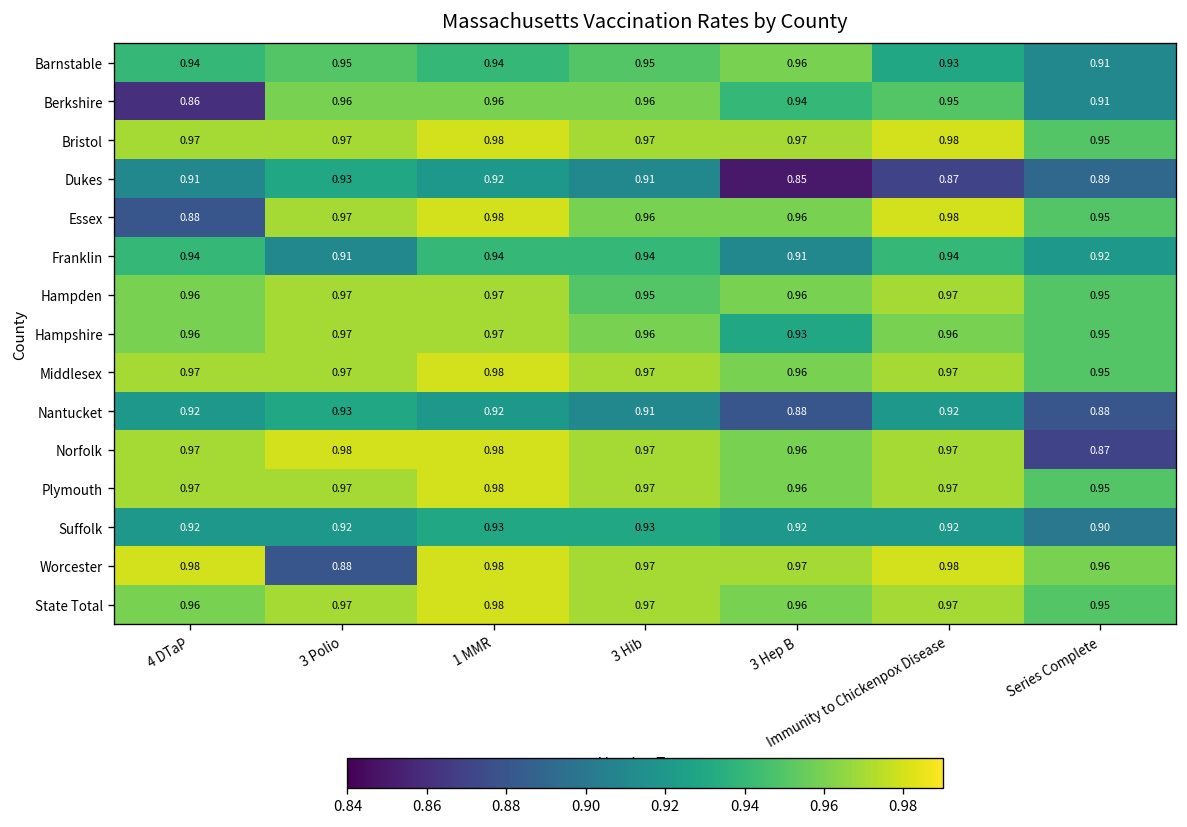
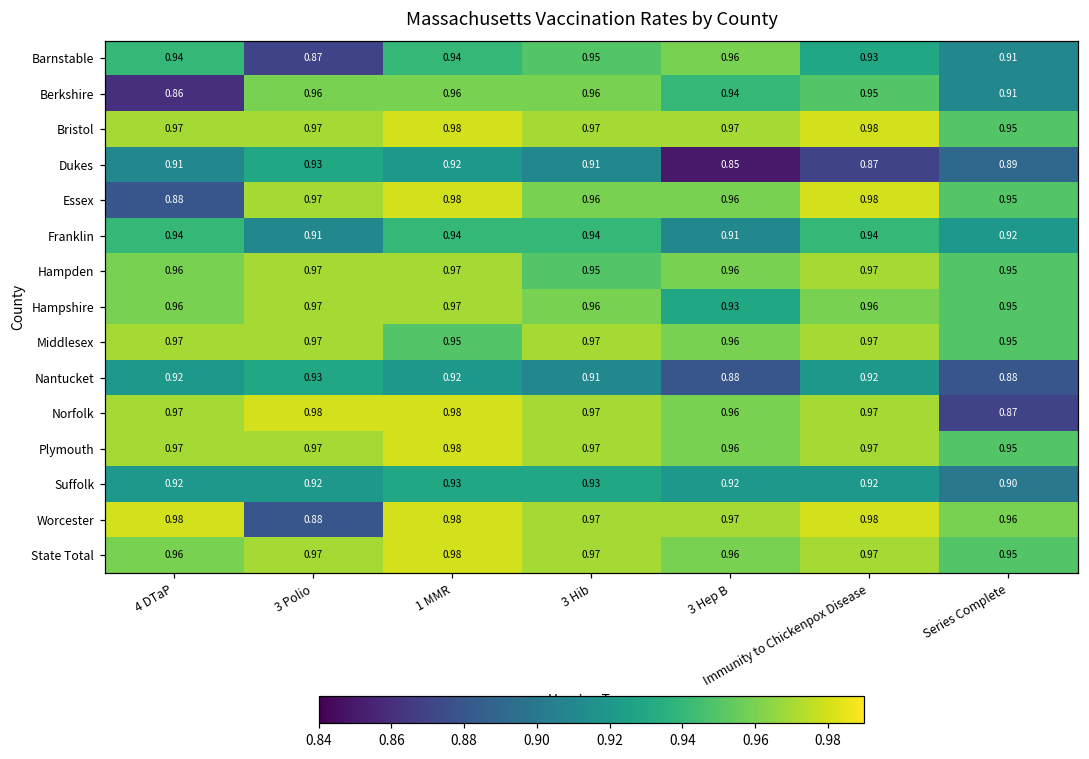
  {
    "Barnstable": {
      "4 DTaP": 0.94,
-     "3 Polio": 0.95,
+     "3 Polio": 0.87,
      "1 MMR": 0.94,
      "3 Hib": 0.95,
      "3 Hep B": 0.96,
      "Immunity to Chickenpox Disease": 0.93,
      "Series Complete": 0.91
    },
    "Berkshire": {
      "4 DTaP": 0.86,
      "3 Polio": 0.96,
      "1 MMR": 0.96,
      "3 Hib": 0.96,
      "3 Hep B": 0.94,
      "Immunity to Chickenpox Disease": 0.95,
      "Series Complete": 0.91
    },
    "Bristol": {
      "4 DTaP": 0.97,
      "3 Polio": 0.97,
      "1 MMR": 0.98,
      "3 Hib": 0.97,
      "3 Hep B": 0.97,
      "Immunity to Chickenpox Disease": 0.98,
      "Series Complete": 0.95
    },
    "Dukes": {
      "4 DTaP": 0.91,
      "3 Polio": 0.93,
      "1 MMR": 0.92,
      "3 Hib": 0.91,
      "3 Hep B": 0.85,
      "Immunity to Chickenpox Disease": 0.87,
      "Series Complete": 0.89
    },
    "Essex": {
      "4 DTaP": 0.88,
      "3 Polio": 0.97,
      "1 MMR": 0.98,
      "3 Hib": 0.96,
      "3 Hep B": 0.96,
      "Immunity to Chickenpox Disease": 0.98,
      "Series Complete": 0.95
    },
    "Franklin": {
      "4 DTaP": 0.94,
      "3 Polio": 0.91,
      "1 MMR": 0.94,
      "3 Hib": 0.94,
      "3 Hep B": 0.91,
      "Immunity to Chickenpox Disease": 0.94,
      "Series Complete": 0.92
    },
    "Hampden": {
      "4 DTaP": 0.96,
      "3 Polio": 0.97,
      "1 MMR": 0.97,
      "3 Hib": 0.95,
      "3 Hep B": 0.96,
      "Immunity to Chickenpox Disease": 0.97,
      "Series Complete": 0.95
    },
    "Hampshire": {
      "4 DTaP": 0.96,
      "3 Polio": 0.97,
      "1 MMR": 0.97,
      "3 Hib": 0.96,
      "3 Hep B": 0.93,
      "Immunity to Chickenpox Disease": 0.96,
      "Series Complete": 0.95
    },
    "Middlesex": {
      "4 DTaP": 0.97,
      "3 Polio": 0.97,
-     "1 MMR": 0.98,
+     "1 MMR": 0.95,
      "3 Hib": 0.97,
      "3 Hep B": 0.96,
      "Immunity to Chickenpox Disease": 0.97,
      "Series Complete": 0.95
    },
    "Nantucket": {
      "4 DTaP": 0.92,
      "3 Polio": 0.93,
      "1 MMR": 0.92,
      "3 Hib": 0.91,
      "3 Hep B": 0.88,
      "Immunity to Chickenpox Disease": 0.92,
      "Series Complete": 0.88
    },
    "Norfolk": {
      "4 DTaP": 0.97,
      "3 Polio": 0.98,
      "1 MMR": 0.98,
      "3 Hib": 0.97,
      "3 Hep B": 0.96,
      "Immunity to Chickenpox Disease": 0.97,
      "Series Complete": 0.87
    },
    "Plymouth": {
      "4 DTaP": 0.97,
      "3 Polio": 0.97,
      "1 MMR": 0.98,
      "3 Hib": 0.97,
      "3 Hep B": 0.96,
      "Immunity to Chickenpox Disease": 0.97,
      "Series Complete": 0.95
    },
    "Suffolk": {
      "4 DTaP": 0.92,
      "3 Polio": 0.92,
      "1 MMR": 0.93,
      "3 Hib": 0.93,
      "3 Hep B": 0.92,
      "Immunity to Chickenpox Disease": 0.92,
      "Series Complete": 0.90
    },
    "Worcester": {
      "4 DTaP": 0.98,
      "3 Polio": 0.88,
      "1 MMR": 0.98,
      "3 Hib": 0.97,
      "3 Hep B": 0.97,
      "Immunity to Chickenpox Disease": 0.98,
      "Series Complete": 0.96
    },
    "State Total": {
      "4 DTaP": 0.96,
      "3 Polio": 0.97,
      "1 MMR": 0.98,
      "3 Hib": 0.97,
      "3 Hep B": 0.96,
      "Immunity to Chickenpox Disease": 0.97,
      "Series Complete": 0.95
    }
  }
